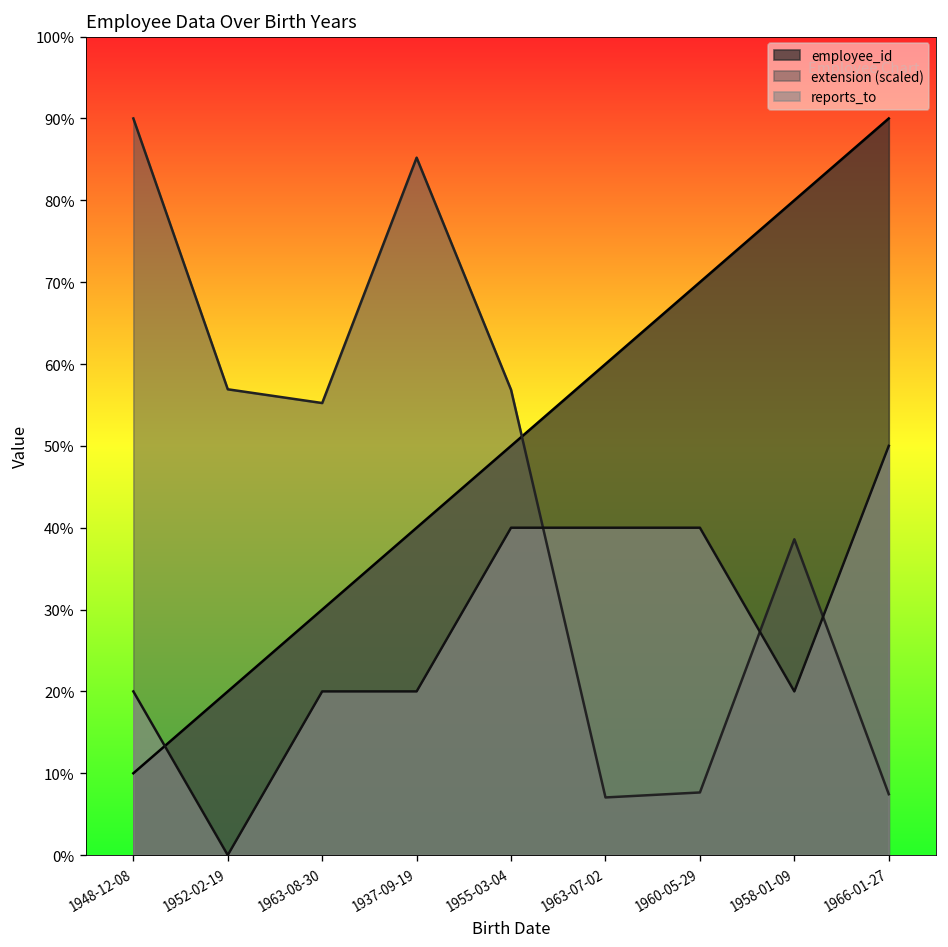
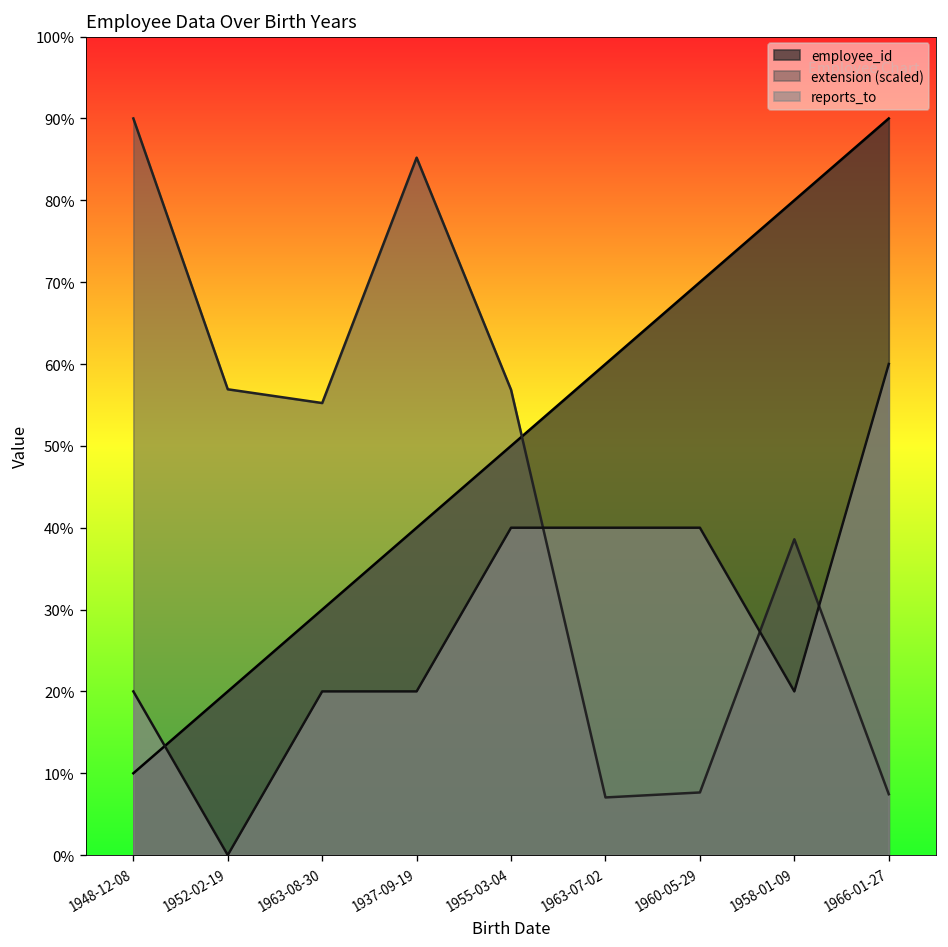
  {
    "reports_to": {
      "1948-12-08": "20%",
      "1952-02-19": "0%",
      "1963-08-30": "20%",
      "1937-09-19": "20%",
      "1955-03-04": "40%",
      "1963-07-02": "40%",
      "1960-05-29": "40%",
      "1958-01-09": "20%",
-     "1966-01-27": "50%"
+     "1966-01-27": "60%"
    }
  }
